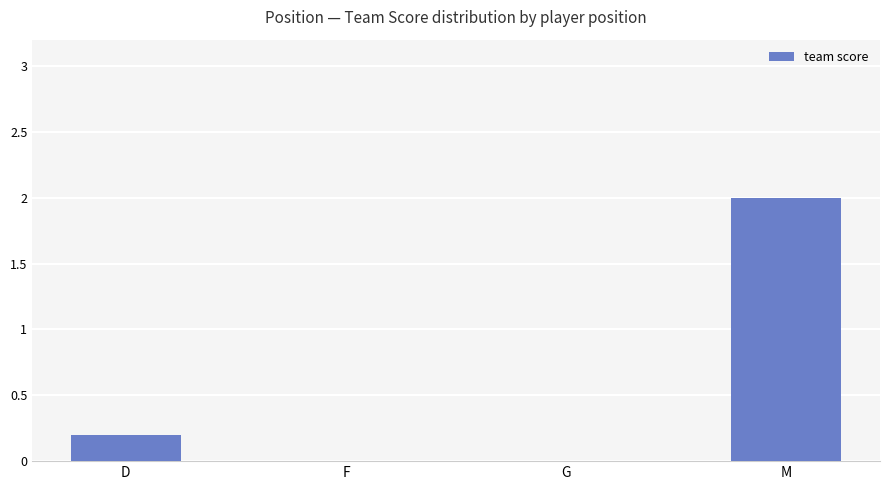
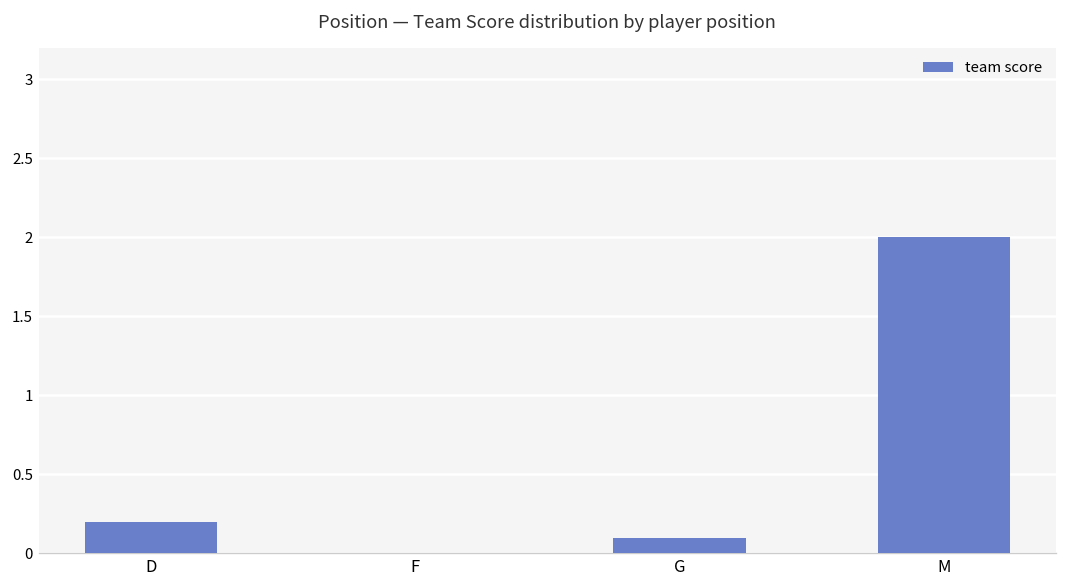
  {
    "D": 0.2,
    "F": 0.0,
-   "G": 0.0,
+   "G": 0.1,
    "M": 2.0
  }
